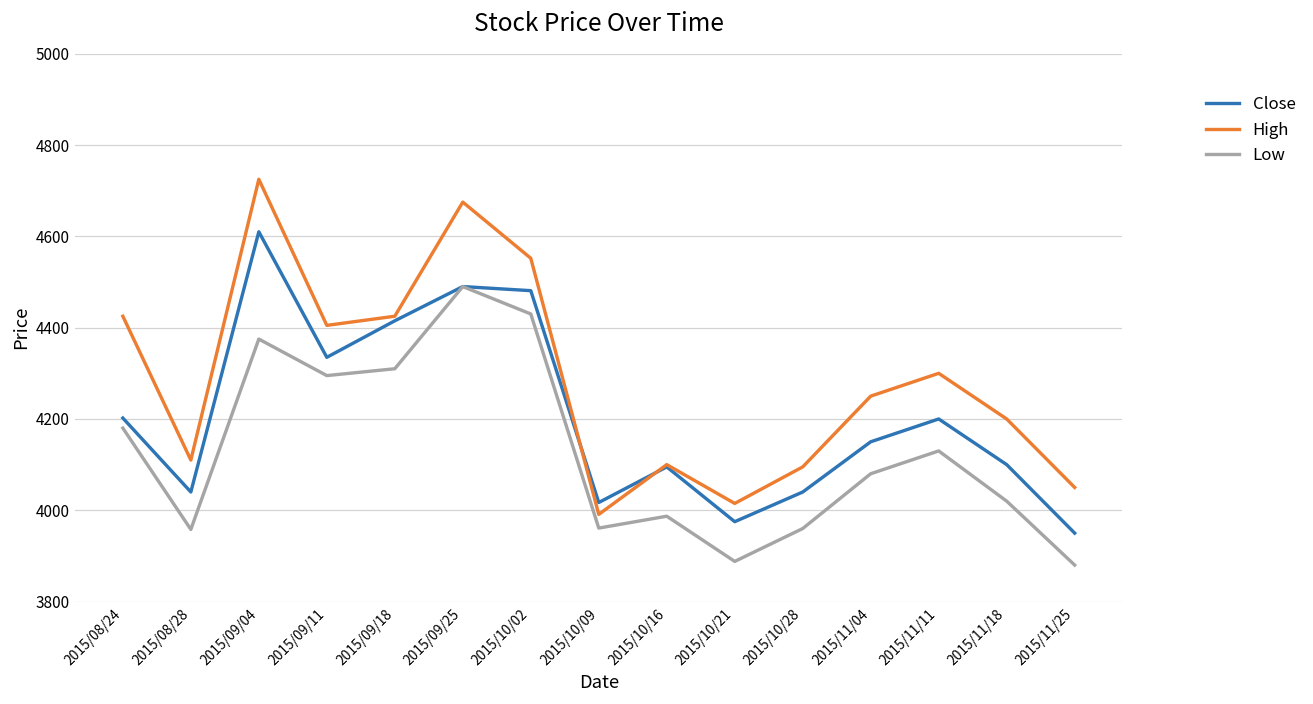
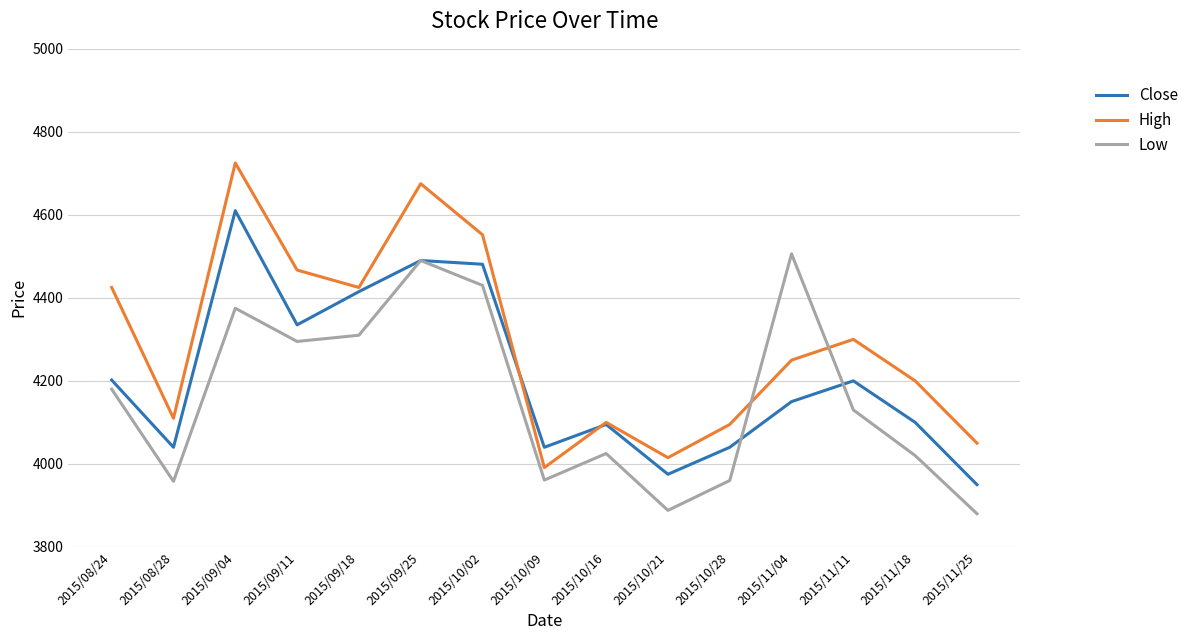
  {
    "Close": {
      "2015/08/24": 4200,
      "2015/08/28": 4040,
      "2015/09/04": 4610,
      "2015/09/11": 4340,
      "2015/09/18": 4420,
      "2015/10/02": 4480,
-     "2015/10/09": 4020,
+     "2015/10/09": 4040,
      "2015/10/21": 3980,
      "2015/10/28": 4040,
      "2015/11/04": 4150,
      "2015/11/11": 4200,
      "2015/11/18": 4100,
      "2015/11/25": 3950
    },
    "High": {
      "2015/08/24": 4430,
      "2015/08/28": 4110,
      "2015/09/04": 4730,
-     "2015/09/11": 4410,
+     "2015/09/11": 4470,
      "2015/09/18": 4430,
      "2015/09/25": 4680,
      "2015/10/02": 4550,
      "2015/10/09": 3990,
      "2015/10/21": 4020,
      "2015/10/28": 4100,
      "2015/11/04": 4250,
      "2015/11/11": 4300,
      "2015/11/18": 4200,
      "2015/11/25": 4050
    },
    "Low": {
      "2015/08/24": 4180,
      "2015/08/28": 3960,
      "2015/09/04": 4380,
      "2015/09/11": 4300,
      "2015/09/18": 4310,
      "2015/10/02": 4430,
      "2015/10/09": 3960,
-     "2015/10/16": 3990,
+     "2015/10/16": 4030,
      "2015/10/21": 3890,
      "2015/10/28": 3960,
-     "2015/11/04": 4080,
+     "2015/11/04": 4510,
      "2015/11/11": 4130,
      "2015/11/18": 4020,
      "2015/11/25": 3880
    }
  }
